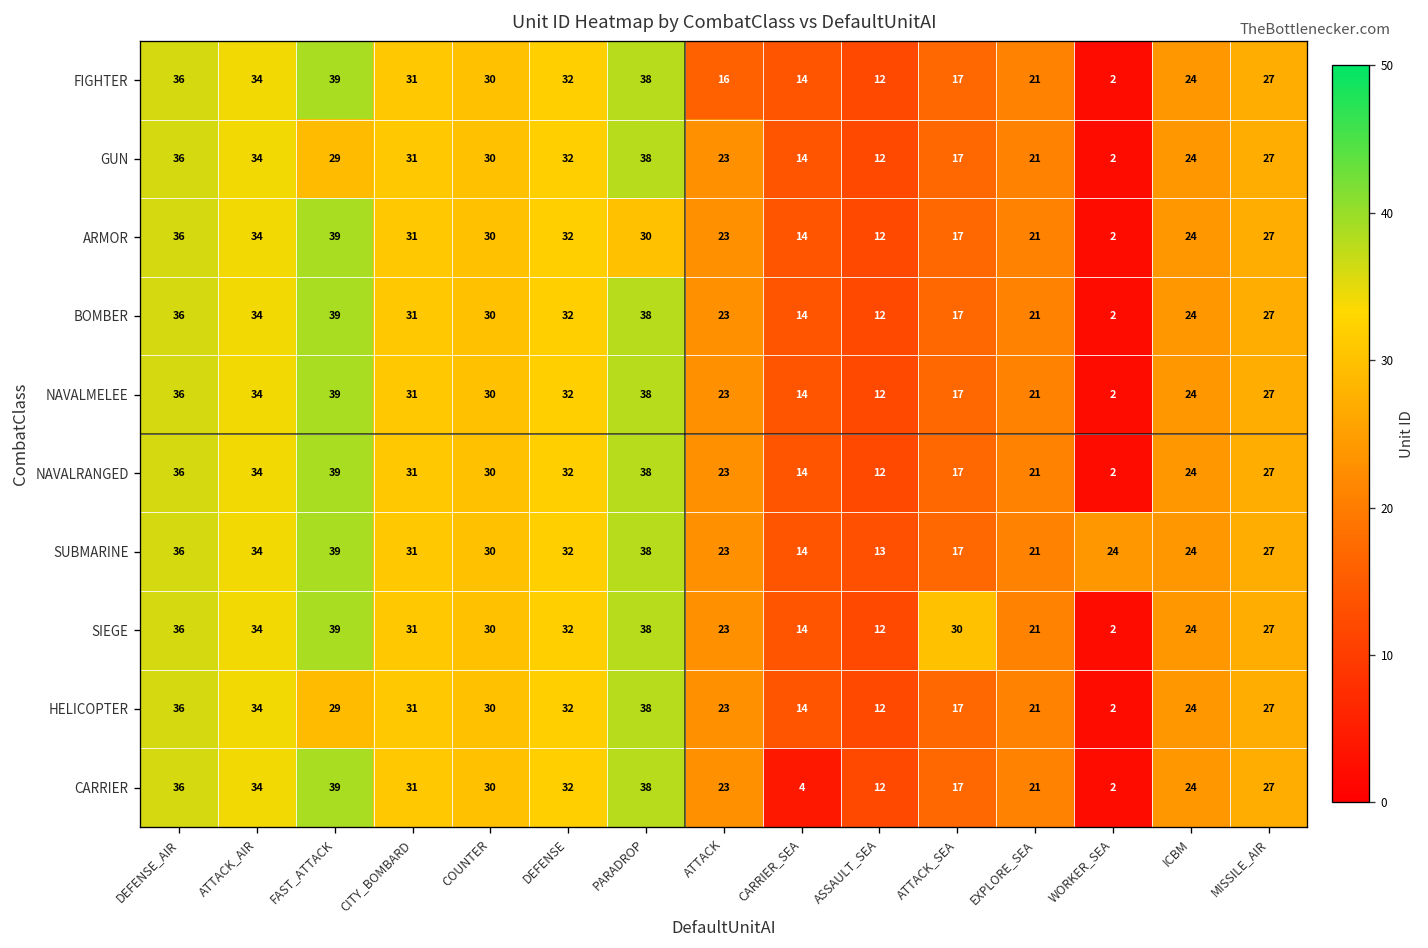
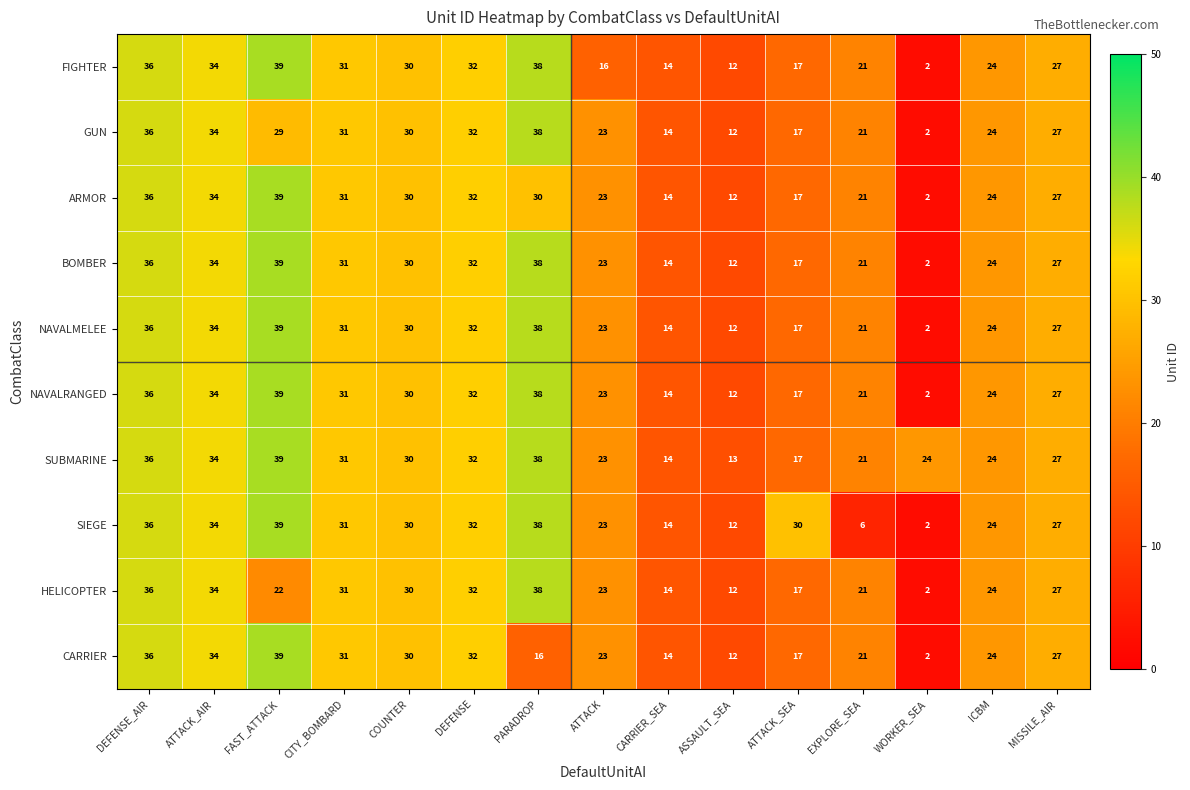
  {
    "FIGHTER": {
      "DEFENSE_AIR": 36,
      "ATTACK_AIR": 34,
      "FAST_ATTACK": 39,
      "CITY_BOMBARD": 31,
      "COUNTER": 30,
      "DEFENSE": 32,
      "PARADROP": 38,
      "ATTACK": 16,
      "CARRIER_SEA": 14,
      "ASSAULT_SEA": 12,
      "ATTACK_SEA": 17,
      "EXPLORE_SEA": 21,
      "WORKER_SEA": 2,
      "ICBM": 24,
      "MISSILE_AIR": 27
    },
    "GUN": {
      "DEFENSE_AIR": 36,
      "ATTACK_AIR": 34,
      "FAST_ATTACK": 29,
      "CITY_BOMBARD": 31,
      "COUNTER": 30,
      "DEFENSE": 32,
      "PARADROP": 38,
      "ATTACK": 23,
      "CARRIER_SEA": 14,
      "ASSAULT_SEA": 12,
      "ATTACK_SEA": 17,
      "EXPLORE_SEA": 21,
      "WORKER_SEA": 2,
      "ICBM": 24,
      "MISSILE_AIR": 27
    },
    "ARMOR": {
      "DEFENSE_AIR": 36,
      "ATTACK_AIR": 34,
      "FAST_ATTACK": 39,
      "CITY_BOMBARD": 31,
      "COUNTER": 30,
      "DEFENSE": 32,
      "PARADROP": 30,
      "ATTACK": 23,
      "CARRIER_SEA": 14,
      "ASSAULT_SEA": 12,
      "ATTACK_SEA": 17,
      "EXPLORE_SEA": 21,
      "WORKER_SEA": 2,
      "ICBM": 24,
      "MISSILE_AIR": 27
    },
    "BOMBER": {
      "DEFENSE_AIR": 36,
      "ATTACK_AIR": 34,
      "FAST_ATTACK": 39,
      "CITY_BOMBARD": 31,
      "COUNTER": 30,
      "DEFENSE": 32,
      "PARADROP": 38,
      "ATTACK": 23,
      "CARRIER_SEA": 14,
      "ASSAULT_SEA": 12,
      "ATTACK_SEA": 17,
      "EXPLORE_SEA": 21,
      "WORKER_SEA": 2,
      "ICBM": 24,
      "MISSILE_AIR": 27
    },
    "NAVALMELEE": {
      "DEFENSE_AIR": 36,
      "ATTACK_AIR": 34,
      "FAST_ATTACK": 39,
      "CITY_BOMBARD": 31,
      "COUNTER": 30,
      "DEFENSE": 32,
      "PARADROP": 38,
      "ATTACK": 23,
      "CARRIER_SEA": 14,
      "ASSAULT_SEA": 12,
      "ATTACK_SEA": 17,
      "EXPLORE_SEA": 21,
      "WORKER_SEA": 2,
      "ICBM": 24,
      "MISSILE_AIR": 27
    },
    "NAVALRANGED": {
      "DEFENSE_AIR": 36,
      "ATTACK_AIR": 34,
      "FAST_ATTACK": 39,
      "CITY_BOMBARD": 31,
      "COUNTER": 30,
      "DEFENSE": 32,
      "PARADROP": 38,
      "ATTACK": 23,
      "CARRIER_SEA": 14,
      "ASSAULT_SEA": 12,
      "ATTACK_SEA": 17,
      "EXPLORE_SEA": 21,
      "WORKER_SEA": 2,
      "ICBM": 24,
      "MISSILE_AIR": 27
    },
    "SUBMARINE": {
      "DEFENSE_AIR": 36,
      "ATTACK_AIR": 34,
      "FAST_ATTACK": 39,
      "CITY_BOMBARD": 31,
      "COUNTER": 30,
      "DEFENSE": 32,
      "PARADROP": 38,
      "ATTACK": 23,
      "CARRIER_SEA": 14,
      "ASSAULT_SEA": 13,
      "ATTACK_SEA": 17,
      "EXPLORE_SEA": 21,
      "WORKER_SEA": 24,
      "ICBM": 24,
      "MISSILE_AIR": 27
    },
    "SIEGE": {
      "DEFENSE_AIR": 36,
      "ATTACK_AIR": 34,
      "FAST_ATTACK": 39,
      "CITY_BOMBARD": 31,
      "COUNTER": 30,
      "DEFENSE": 32,
      "PARADROP": 38,
      "ATTACK": 23,
      "CARRIER_SEA": 14,
      "ASSAULT_SEA": 12,
      "ATTACK_SEA": 30,
-     "EXPLORE_SEA": 21,
+     "EXPLORE_SEA": 6,
      "WORKER_SEA": 2,
      "ICBM": 24,
      "MISSILE_AIR": 27
    },
    "HELICOPTER": {
      "DEFENSE_AIR": 36,
      "ATTACK_AIR": 34,
-     "FAST_ATTACK": 29,
+     "FAST_ATTACK": 22,
      "CITY_BOMBARD": 31,
      "COUNTER": 30,
      "DEFENSE": 32,
      "PARADROP": 38,
      "ATTACK": 23,
      "CARRIER_SEA": 14,
      "ASSAULT_SEA": 12,
      "ATTACK_SEA": 17,
      "EXPLORE_SEA": 21,
      "WORKER_SEA": 2,
      "ICBM": 24,
      "MISSILE_AIR": 27
    },
    "CARRIER": {
      "DEFENSE_AIR": 36,
      "ATTACK_AIR": 34,
      "FAST_ATTACK": 39,
      "CITY_BOMBARD": 31,
      "COUNTER": 30,
      "DEFENSE": 32,
-     "PARADROP": 38,
+     "PARADROP": 16,
      "ATTACK": 23,
-     "CARRIER_SEA": 4,
+     "CARRIER_SEA": 14,
      "ASSAULT_SEA": 12,
      "ATTACK_SEA": 17,
      "EXPLORE_SEA": 21,
      "WORKER_SEA": 2,
      "ICBM": 24,
      "MISSILE_AIR": 27
    }
  }
